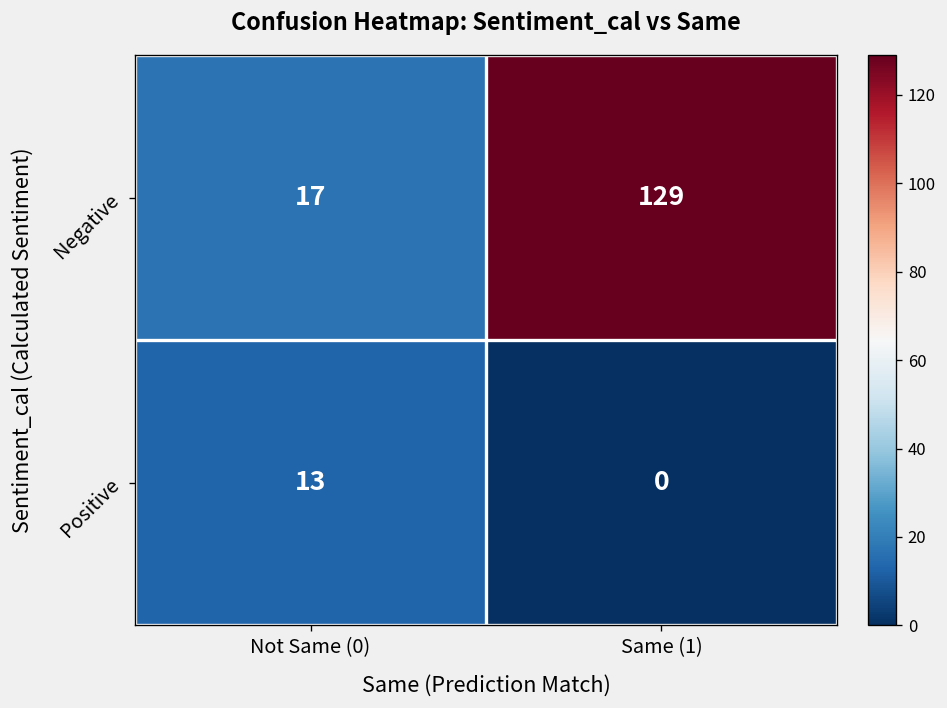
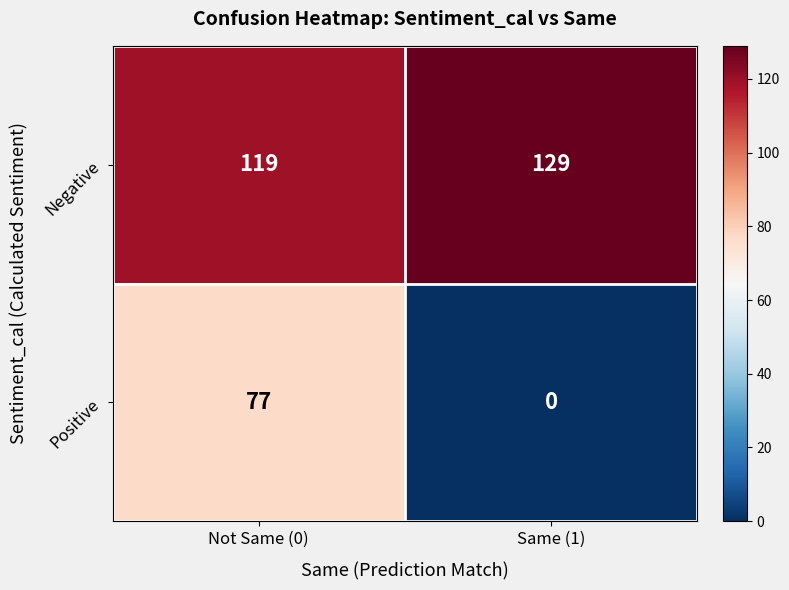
  {
    "Negative": {
-     "Not Same (0)": 17,
+     "Not Same (0)": 119,
      "Same (1)": 129
    },
    "Positive": {
-     "Not Same (0)": 13,
+     "Not Same (0)": 77,
      "Same (1)": 0
    }
  }
